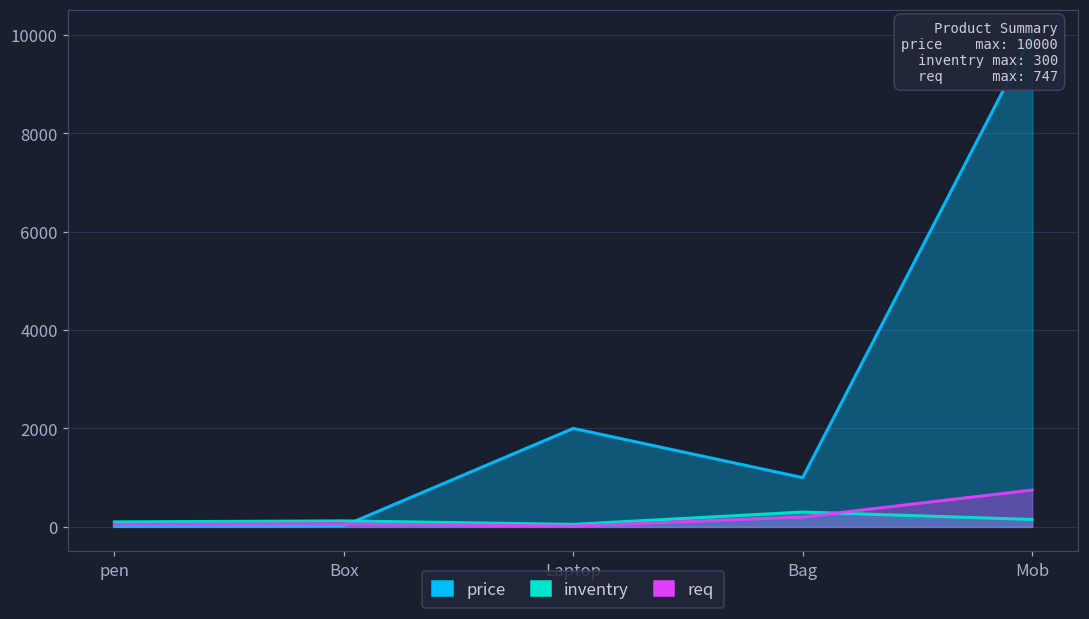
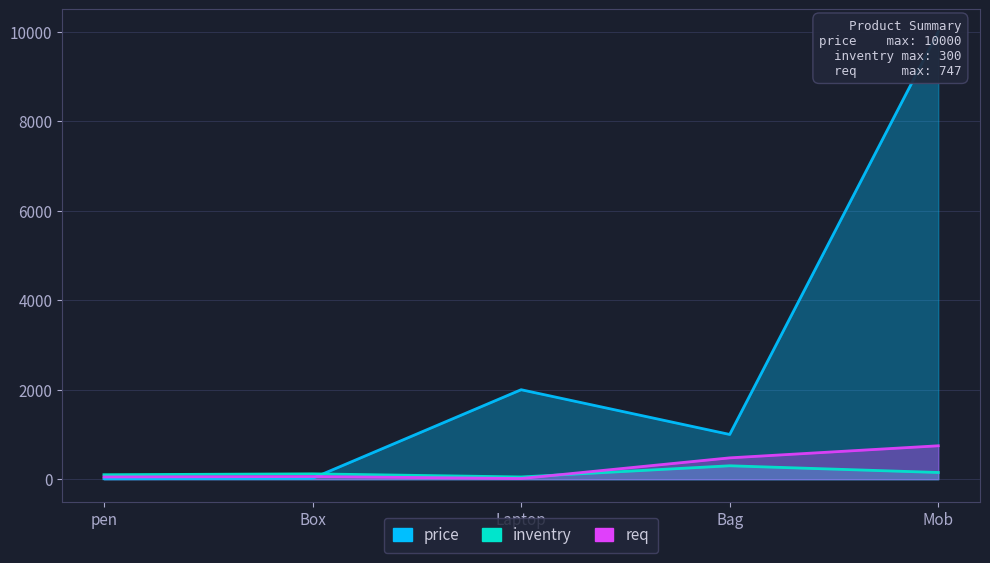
  {
    "req": {
-     "Bag": 200,
+     "Bag": 500,
      "Mob": 700
    }
  }
